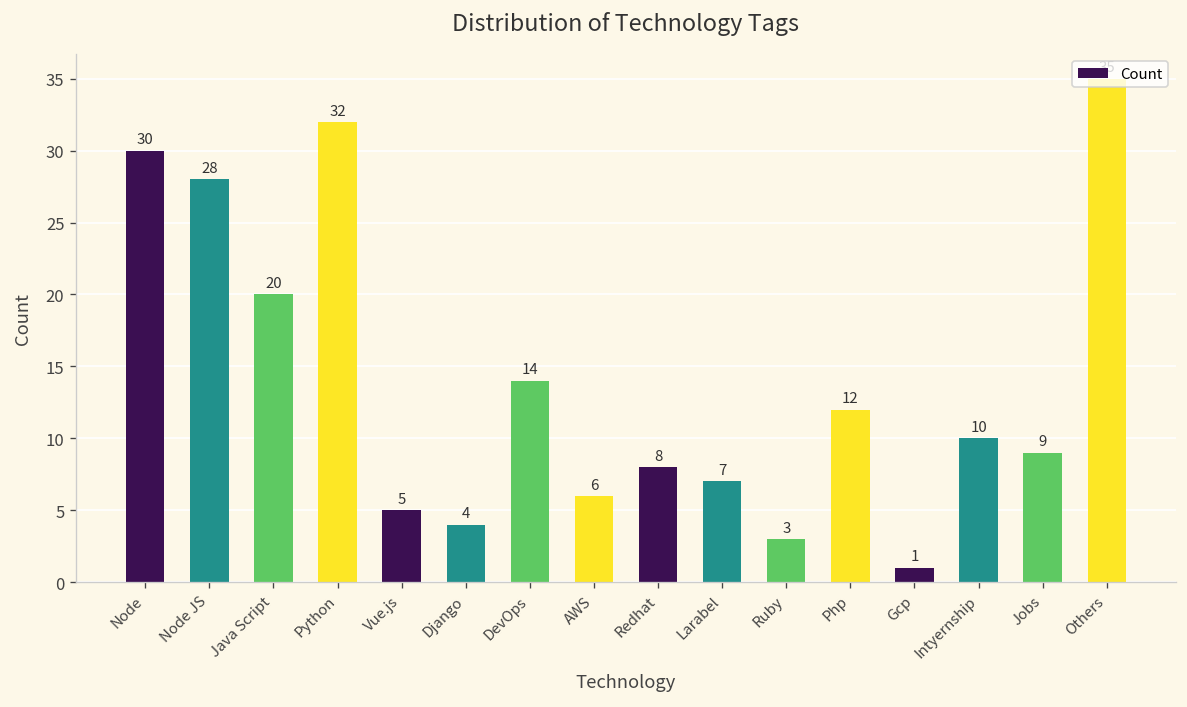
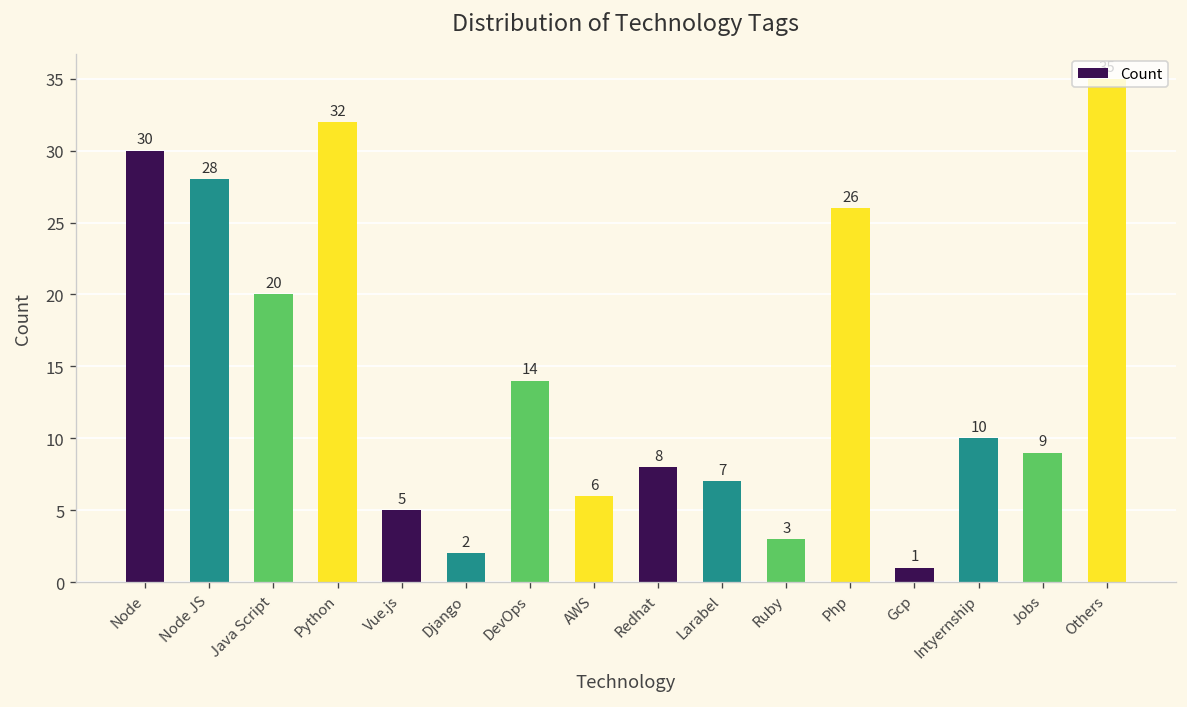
  {
    "Node": 30,
    "Node JS": 28,
    "Java Script": 20,
    "Python": 32,
    "Vue.js": 5,
-   "Django": 4,
+   "Django": 2,
    "DevOps": 14,
    "AWS": 6,
    "Redhat": 8,
    "Larabel": 7,
    "Ruby": 3,
-   "Php": 12,
+   "Php": 26,
    "Gcp": 1,
    "Intyernship": 10,
    "Jobs": 9
  }
